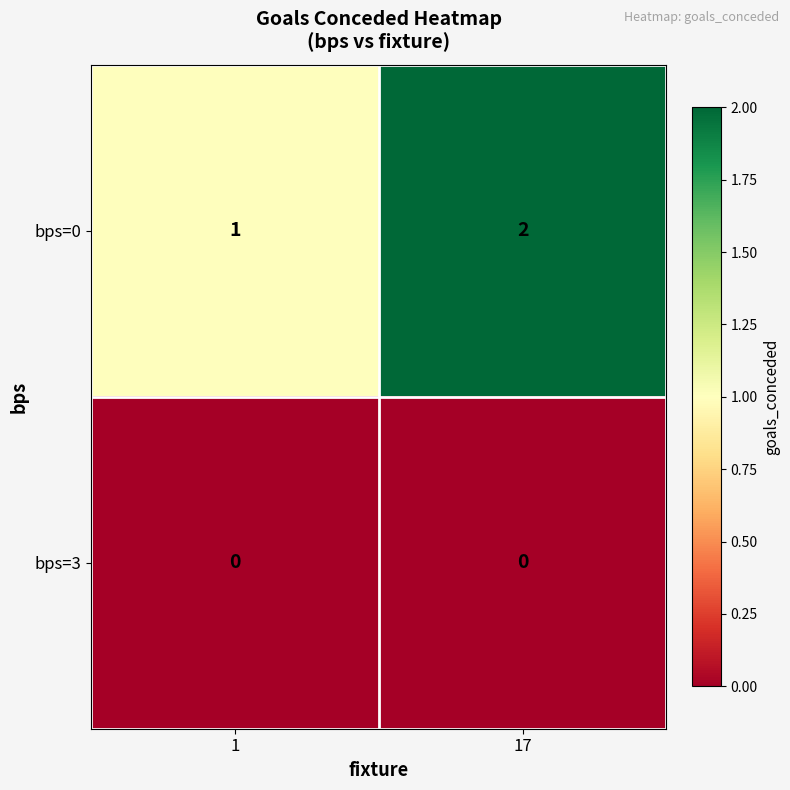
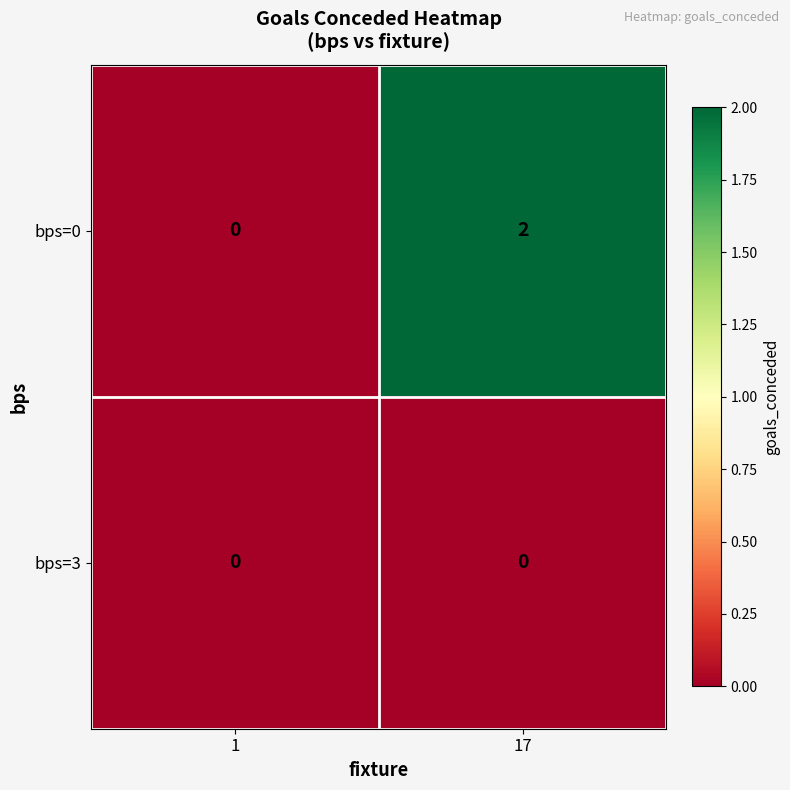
  {
    "bps=0": {
-     "1": 1,
+     "1": 0,
      "17": 2
    },
    "bps=3": {
      "1": 0,
      "17": 0
    }
  }
